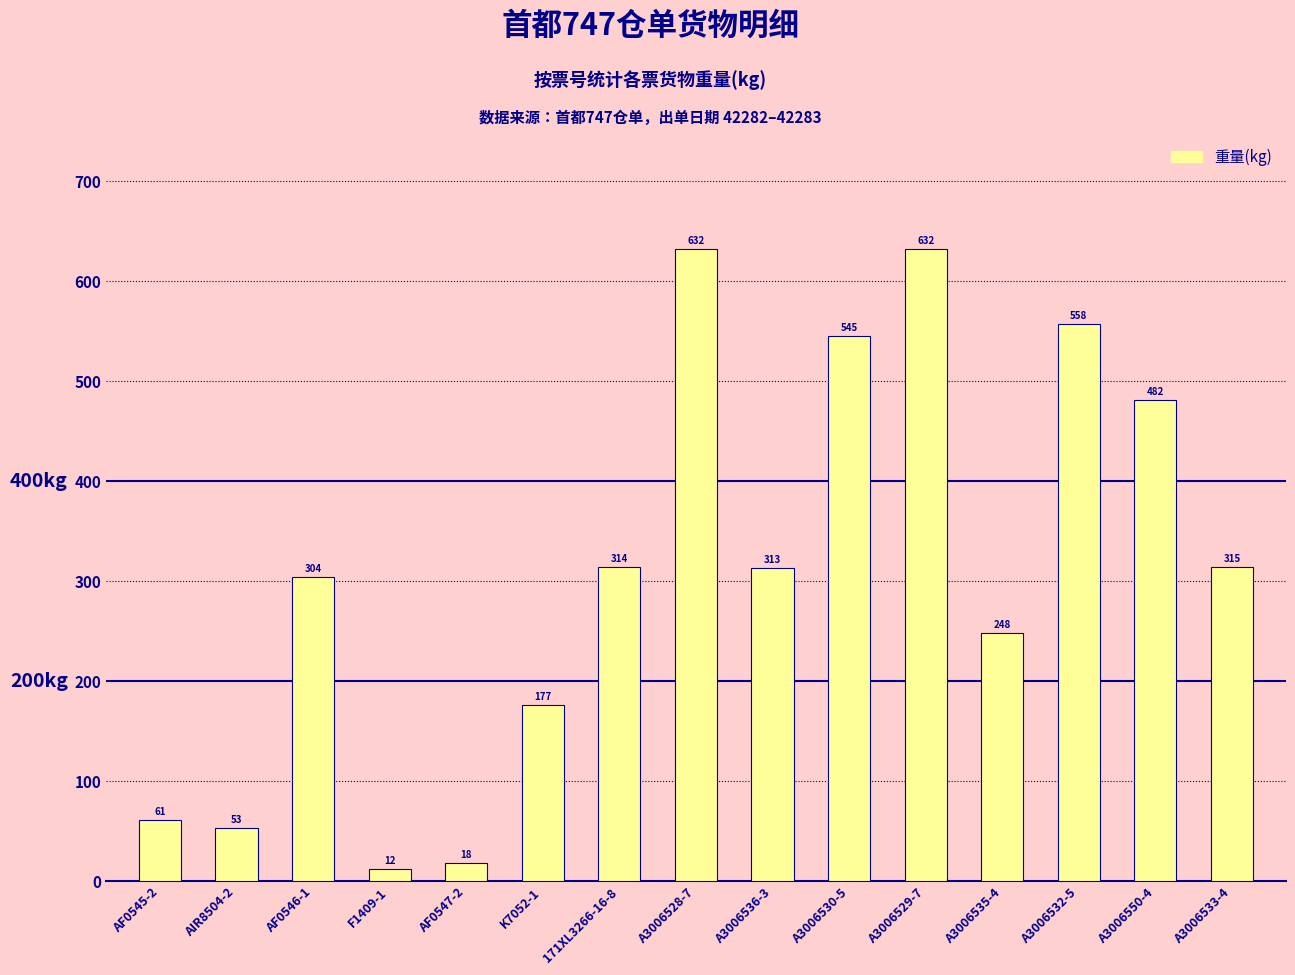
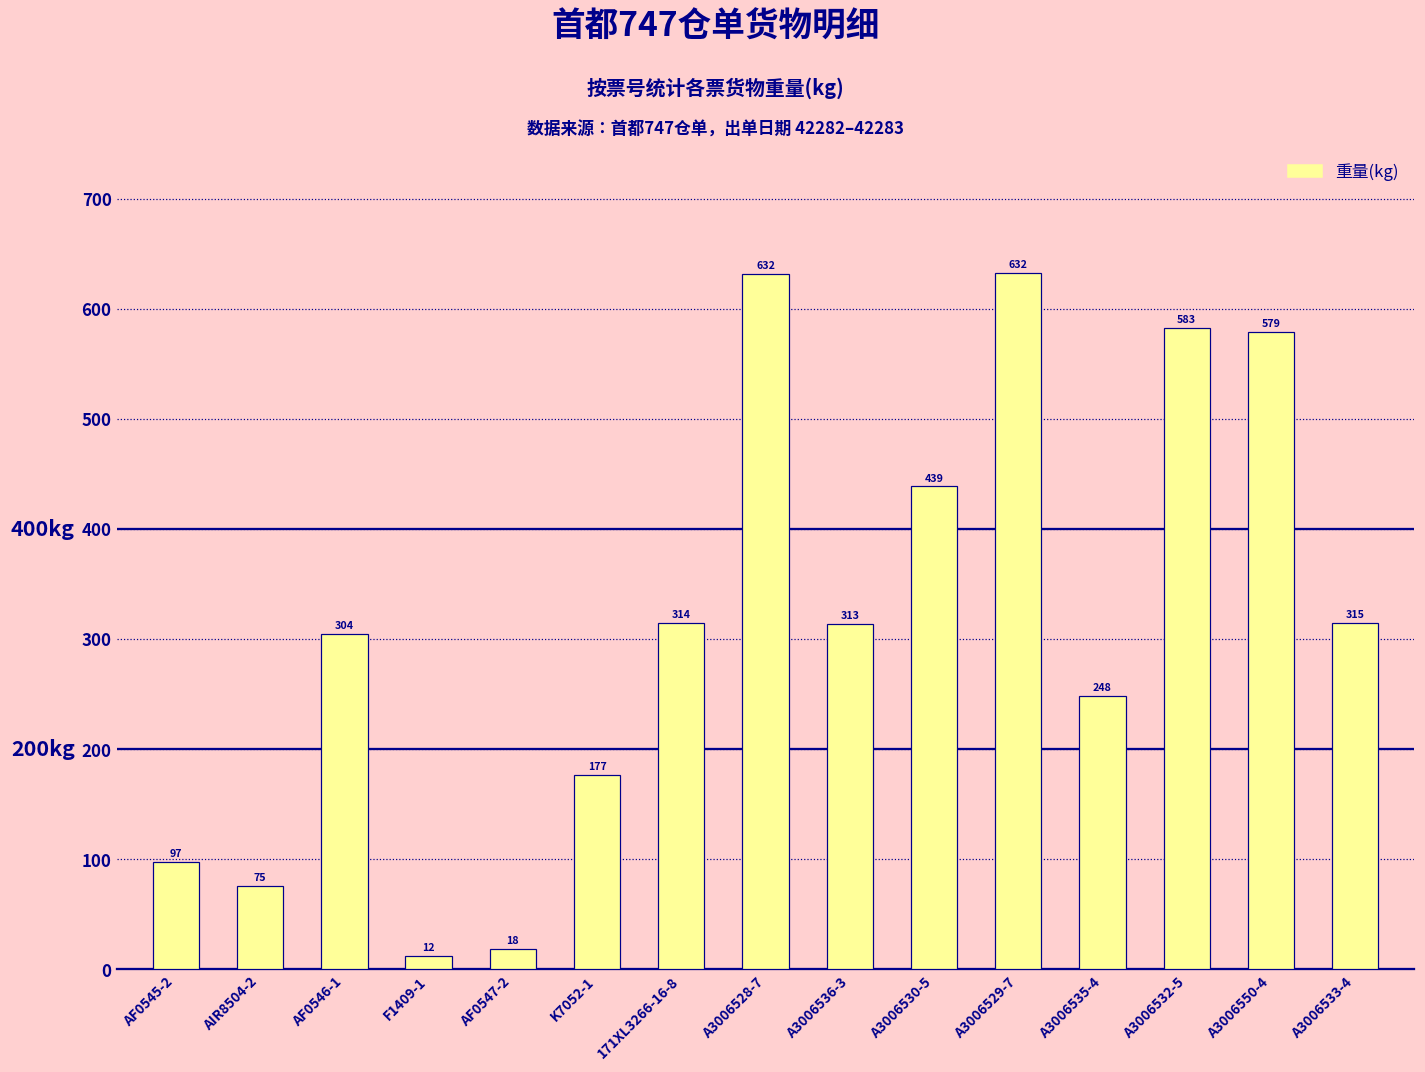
  {
-   "AF0545-2": 61,
-   "AIR8504-2": 53,
+   "AF0545-2": 97,
+   "AIR8504-2": 75,
    "AF0546-1": 304,
    "F1409-1": 12,
    "AF0547-2": 18,
    "K7052-1": 177,
    "171XL3266-16-8": 314,
    "A3006528-7": 632,
    "A3006536-3": 313,
-   "A3006530-5": 545,
+   "A3006530-5": 439,
    "A3006529-7": 632,
    "A3006535-4": 248,
-   "A3006532-5": 558,
-   "A3006550-4": 482,
+   "A3006532-5": 583,
+   "A3006550-4": 579,
    "A3006533-4": 315
  }
